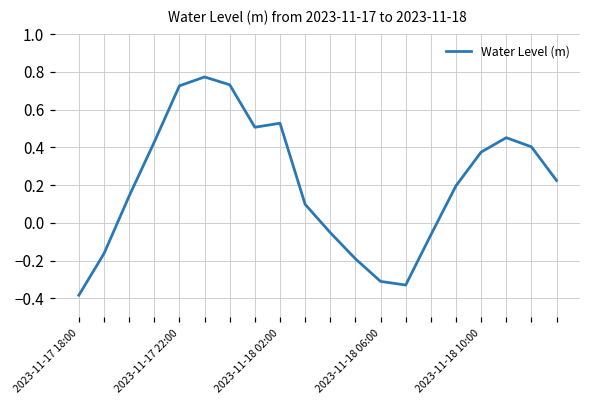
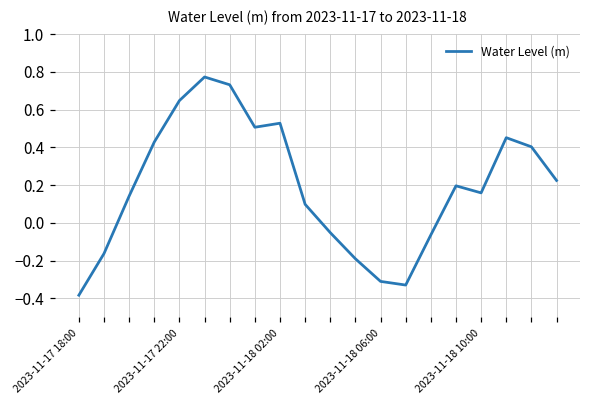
  {
    "2023-11-17 18:00": -0.38,
-   "2023-11-17 22:00": 0.73,
+   "2023-11-17 22:00": 0.65,
    "2023-11-18 02:00": 0.53,
    "2023-11-18 06:00": -0.31,
-   "2023-11-18 10:00": 0.38
+   "2023-11-18 10:00": 0.16
  }
